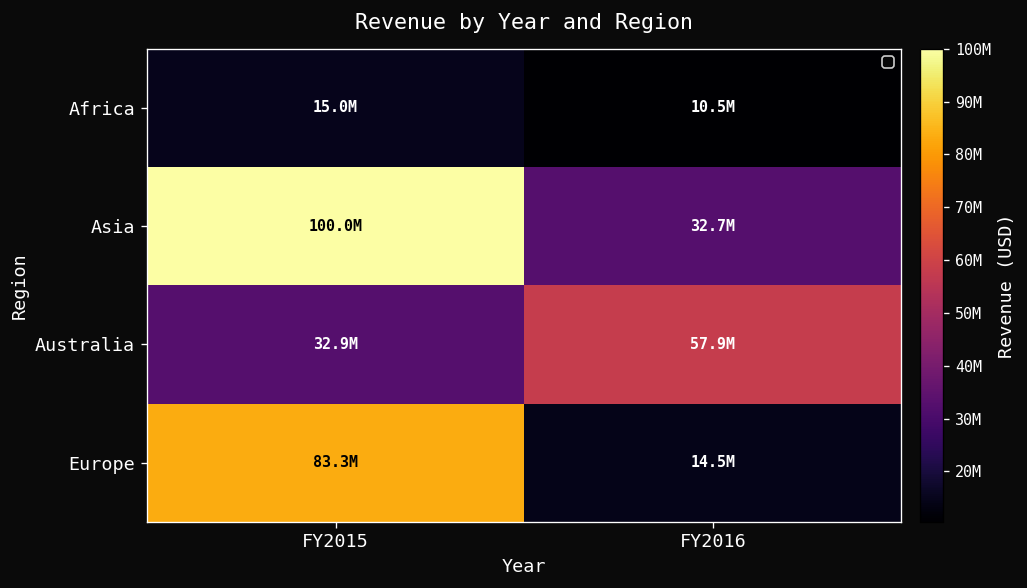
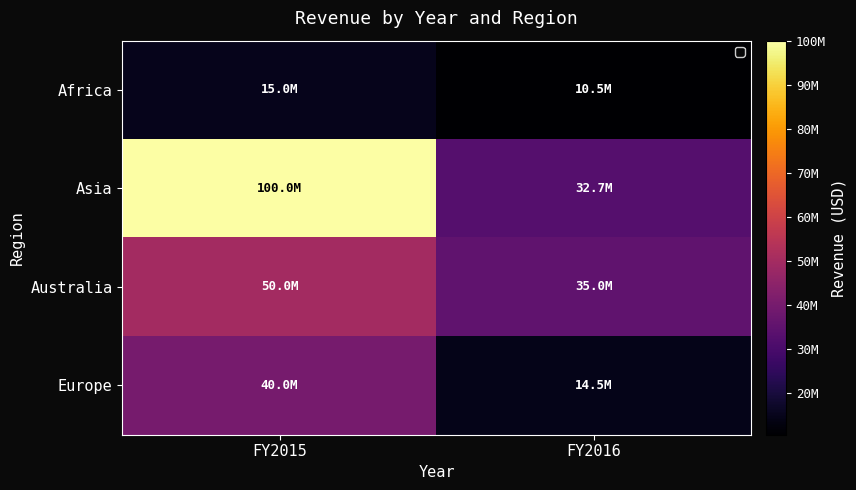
  {
    "Africa": {
      "FY2015": "15.0M",
      "FY2016": "10.5M"
    },
    "Asia": {
      "FY2015": "100.0M",
      "FY2016": "32.7M"
    },
    "Australia": {
-     "FY2015": "32.9M",
-     "FY2016": "57.9M"
+     "FY2015": "50.0M",
+     "FY2016": "35.0M"
    },
    "Europe": {
-     "FY2015": "83.3M",
+     "FY2015": "40.0M",
      "FY2016": "14.5M"
    }
  }
